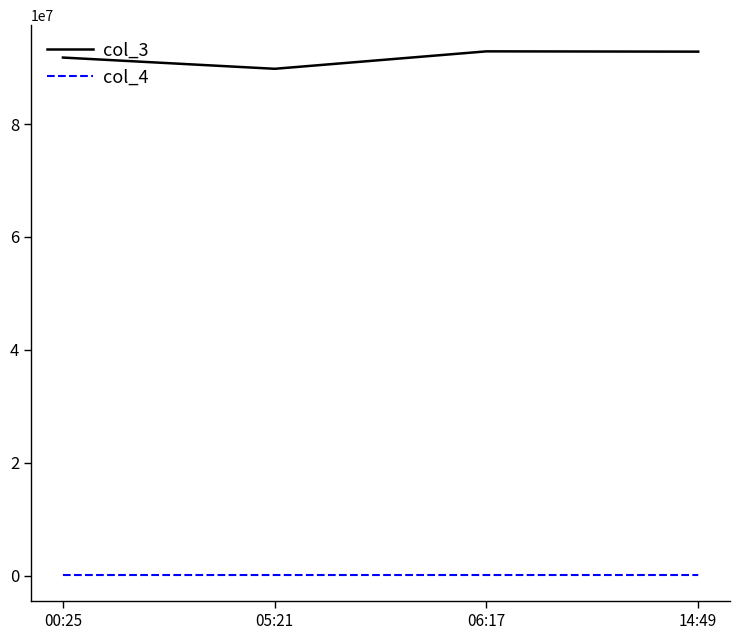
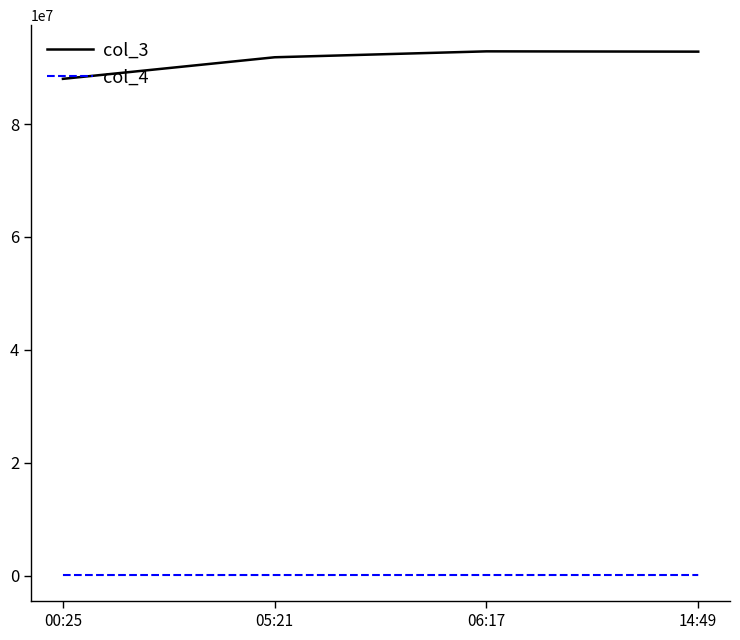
  {
    "col_3": {
-     "00:25": 92000000,
-     "05:21": 90000000,
+     "00:25": 88000000,
+     "05:21": 92000000,
      "06:17": 93000000,
      "14:49": 93000000
    },
    "col_4": {
      "00:25": 0,
      "05:21": 0,
      "06:17": 0,
      "14:49": 0
    }
  }
